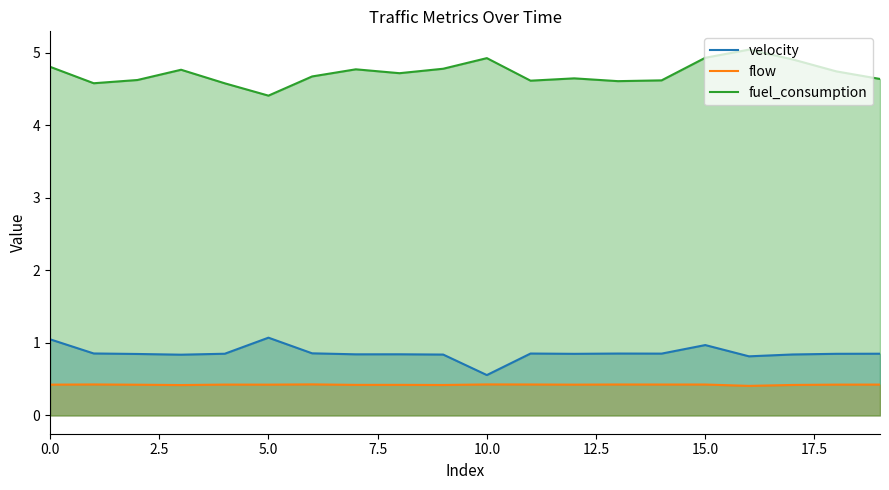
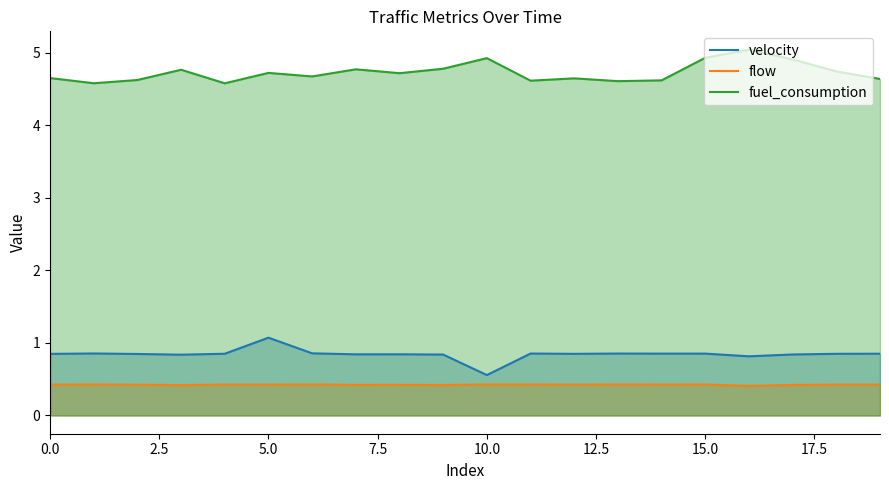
  {
    "velocity": {
-     "0.0": 1.1,
+     "0.0": 0.8,
      "5.0": 1.1,
      "10.0": 0.6,
-     "15.0": 1.0
+     "15.0": 0.9
    },
    "flow": {
      "0.0": 0.4,
      "5.0": 0.4,
      "10.0": 0.4,
      "15.0": 0.4
    },
    "fuel_consumption": {
-     "0.0": 4.8,
-     "5.0": 4.4,
+     "0.0": 4.7,
+     "5.0": 4.7,
      "10.0": 4.9
    }
  }
